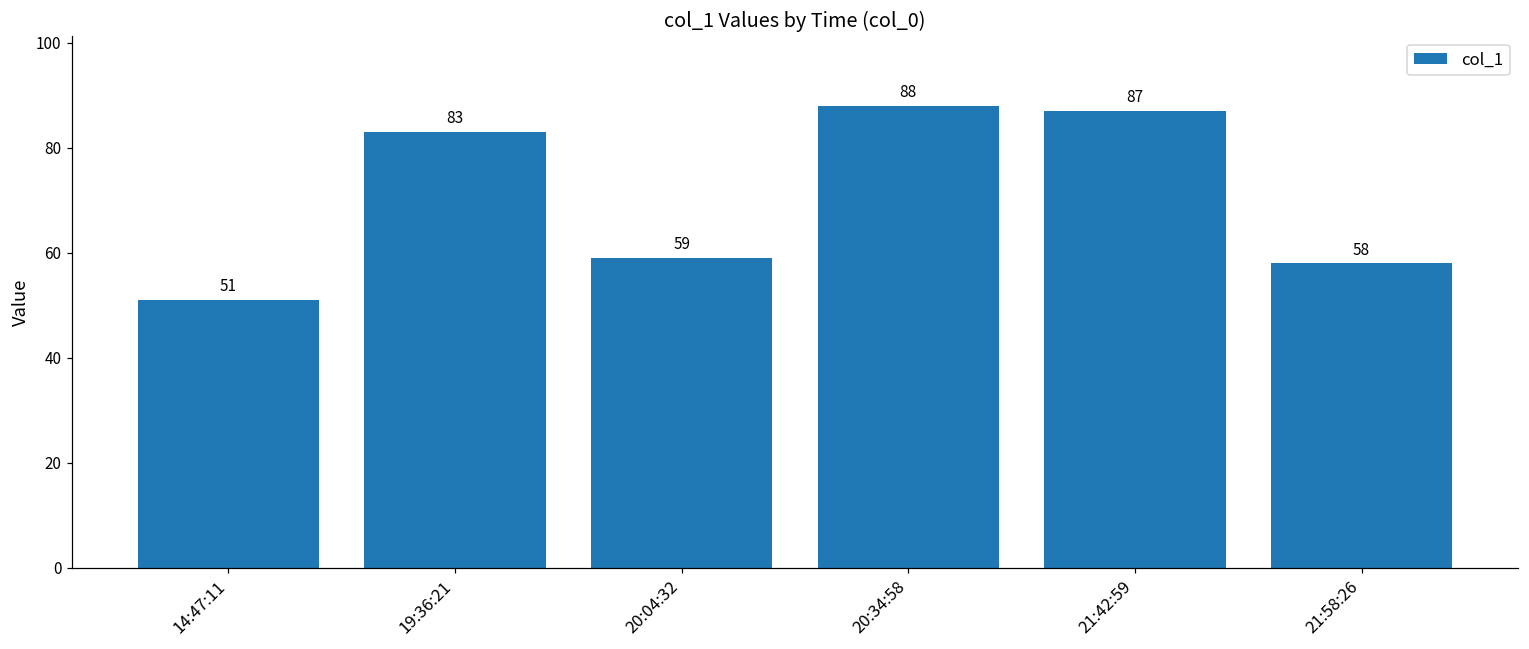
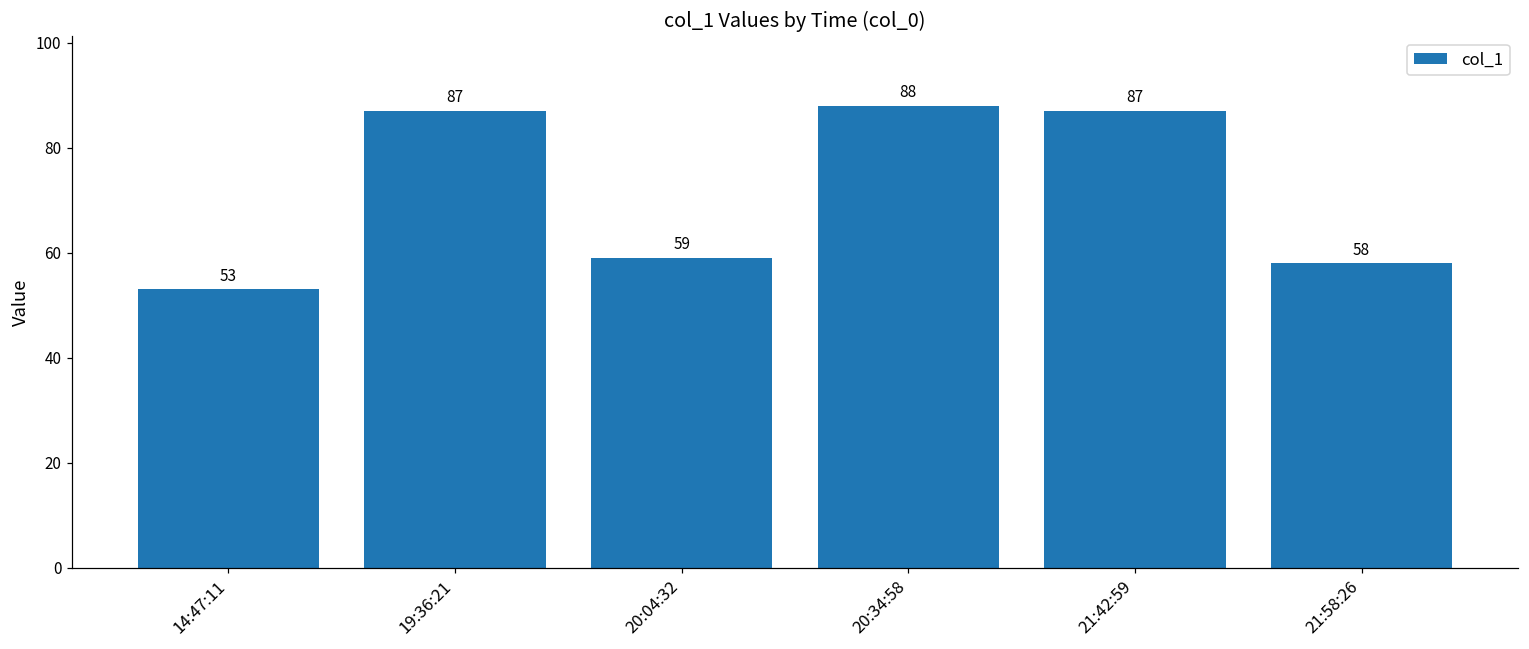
  {
-   "14:47:11": 51,
-   "19:36:21": 83,
+   "14:47:11": 53,
+   "19:36:21": 87,
    "20:04:32": 59,
    "20:34:58": 88,
    "21:42:59": 87,
    "21:58:26": 58
  }
